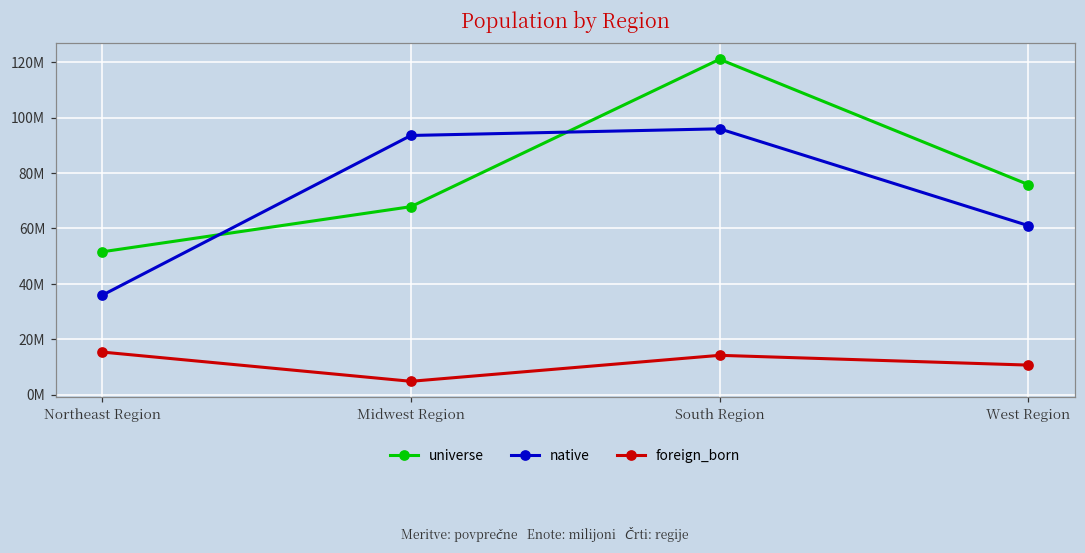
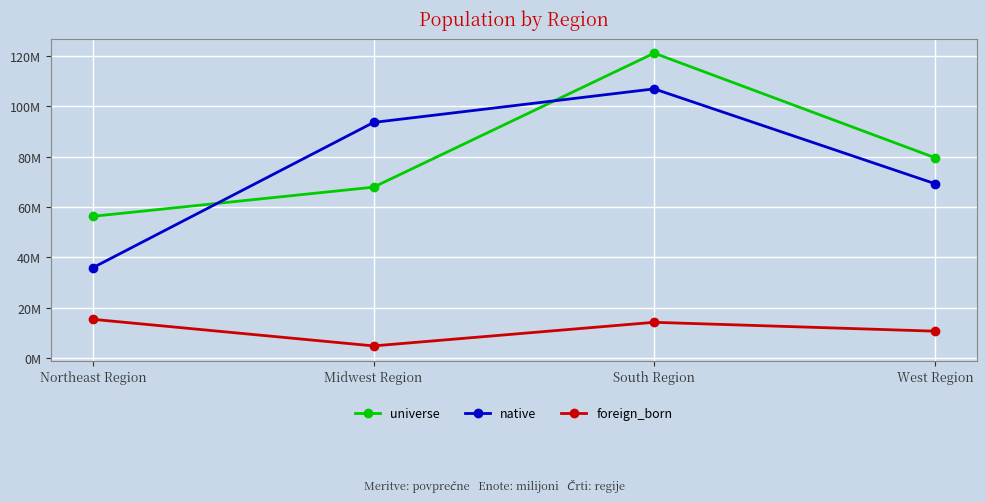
  {
    "universe": {
-     "Northeast Region": 52000000,
+     "Northeast Region": 56000000,
      "Midwest Region": 68000000,
      "South Region": 121000000,
-     "West Region": 76000000
+     "West Region": 80000000
    },
    "native": {
      "Northeast Region": 36000000,
      "Midwest Region": 94000000,
-     "South Region": 96000000,
-     "West Region": 61000000
+     "South Region": 107000000,
+     "West Region": 69000000
    },
    "foreign_born": {
      "Northeast Region": 15000000,
      "Midwest Region": 5000000,
      "South Region": 14000000,
      "West Region": 11000000
    }
  }
